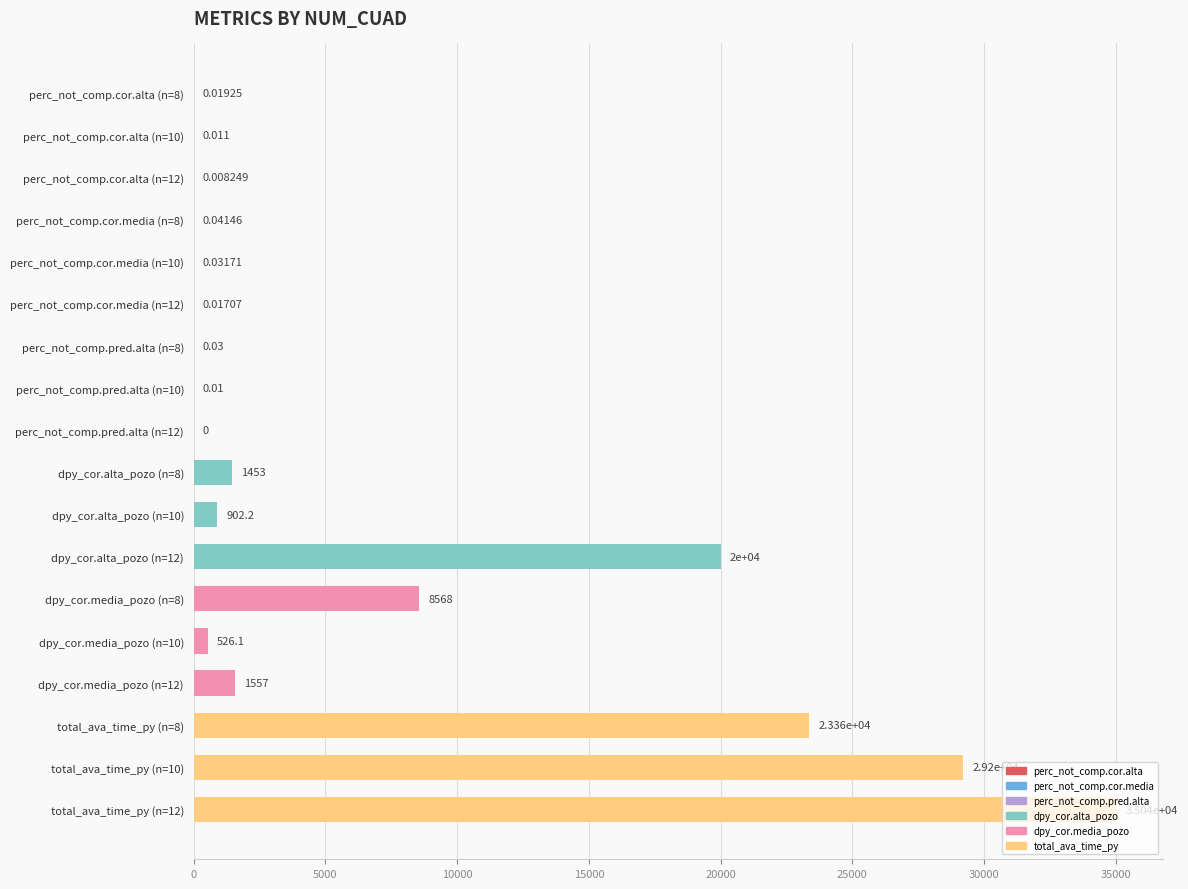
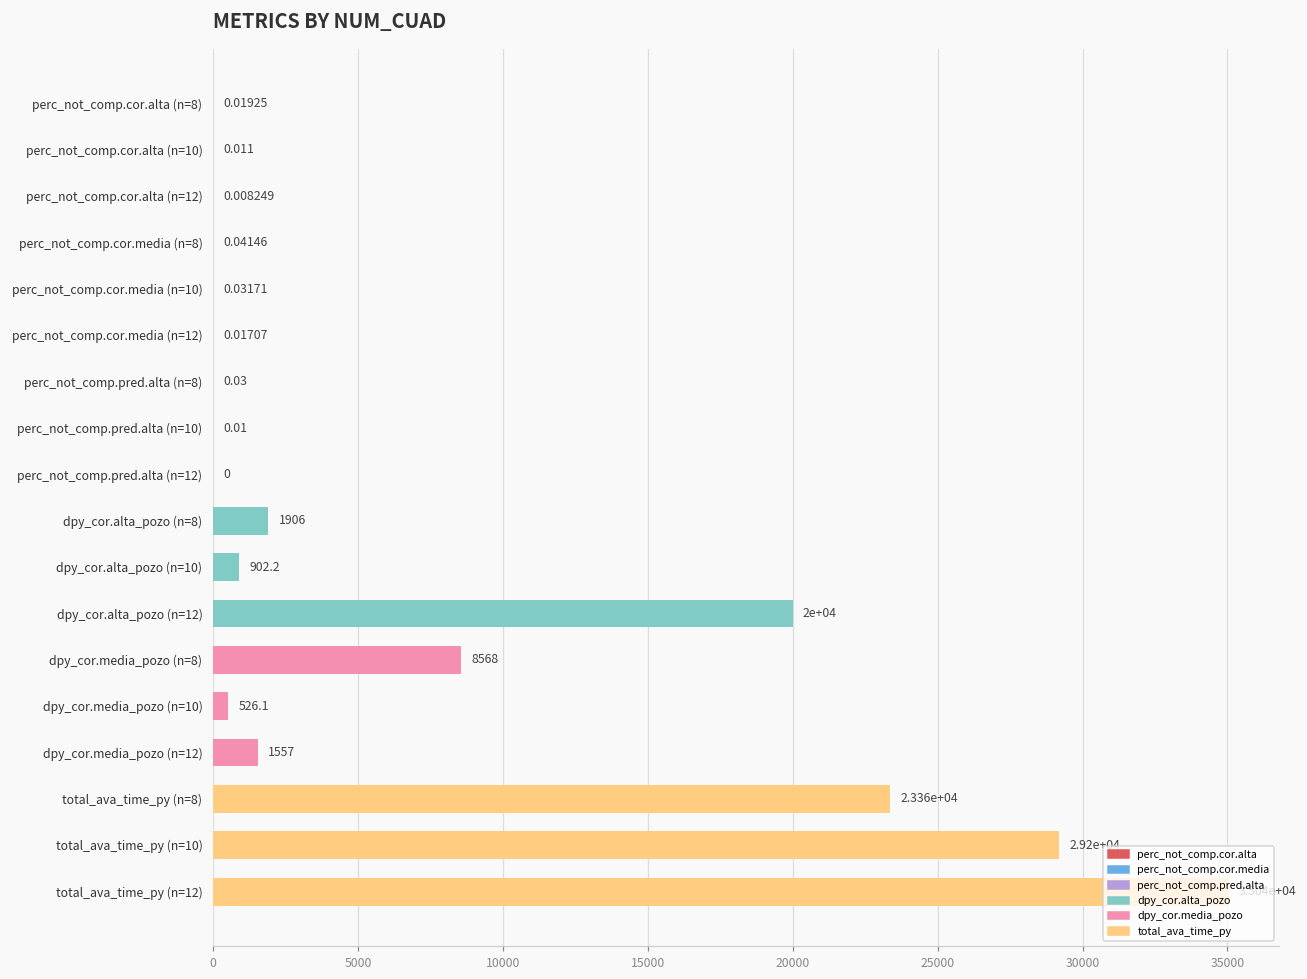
  {
    "perc_not_comp.cor.alta (n=8)": "0.01925",
    "perc_not_comp.cor.alta (n=10)": "0.011",
    "perc_not_comp.cor.alta (n=12)": "0.008249",
    "perc_not_comp.cor.media (n=8)": "0.04146",
    "perc_not_comp.cor.media (n=10)": "0.03171",
    "perc_not_comp.cor.media (n=12)": "0.01707",
    "perc_not_comp.pred.alta (n=8)": "0.03",
    "perc_not_comp.pred.alta (n=10)": "0.01",
    "perc_not_comp.pred.alta (n=12)": "0",
-   "dpy_cor.alta_pozo (n=8)": "1453",
+   "dpy_cor.alta_pozo (n=8)": "1906",
    "dpy_cor.alta_pozo (n=10)": "902.2",
    "dpy_cor.alta_pozo (n=12)": "2e+04",
    "dpy_cor.media_pozo (n=8)": "8568",
    "dpy_cor.media_pozo (n=10)": "526.1",
    "dpy_cor.media_pozo (n=12)": "1557",
    "total_ava_time_py (n=8)": "2.336e+04"
  }
